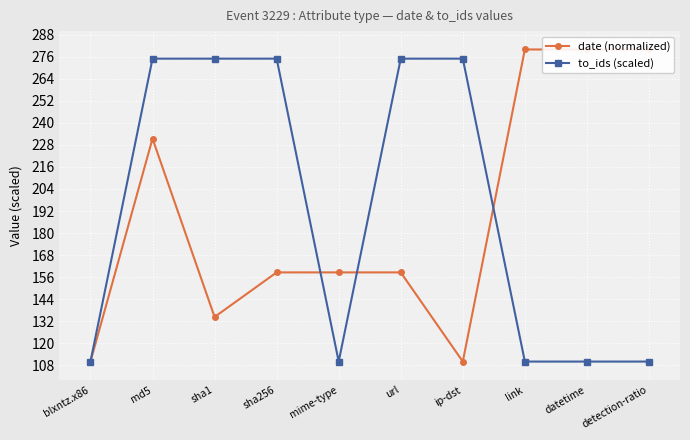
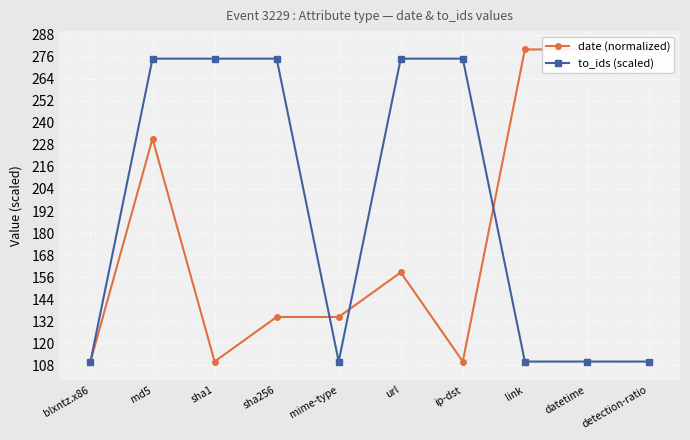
  {
    "date (normalized)": {
      "md5": 231,
-     "sha1": 134,
-     "sha256": 159,
-     "mime-type": 159,
+     "sha1": 110,
+     "sha256": 134,
+     "mime-type": 134,
      "url": 159,
      "ip-dst": 110,
      "link": 280
    },
    "to_ids (scaled)": {
      "md5": 275,
      "sha1": 275,
      "sha256": 275,
      "mime-type": 110,
      "url": 275,
      "ip-dst": 275,
      "link": 110,
      "datetime": 110,
      "detection-ratio": 110
    }
  }
